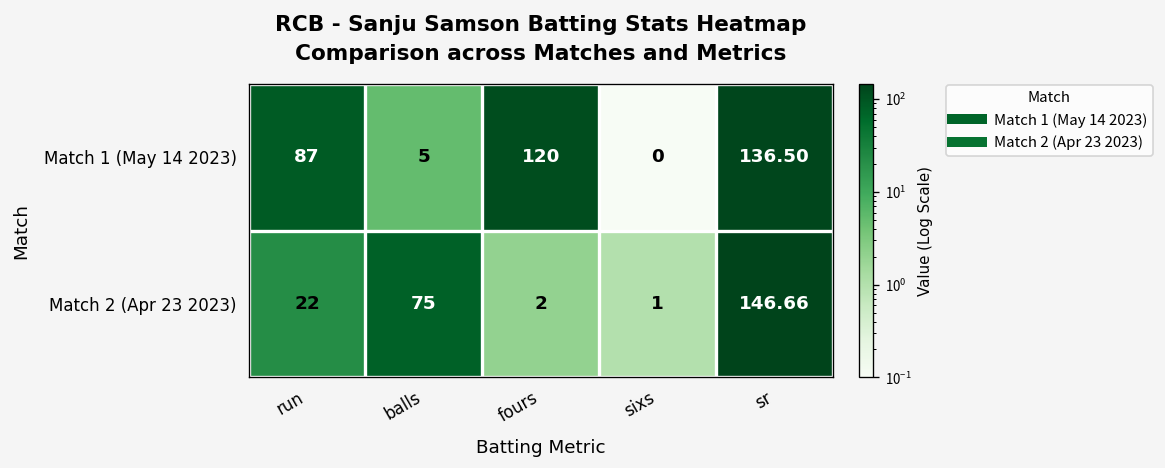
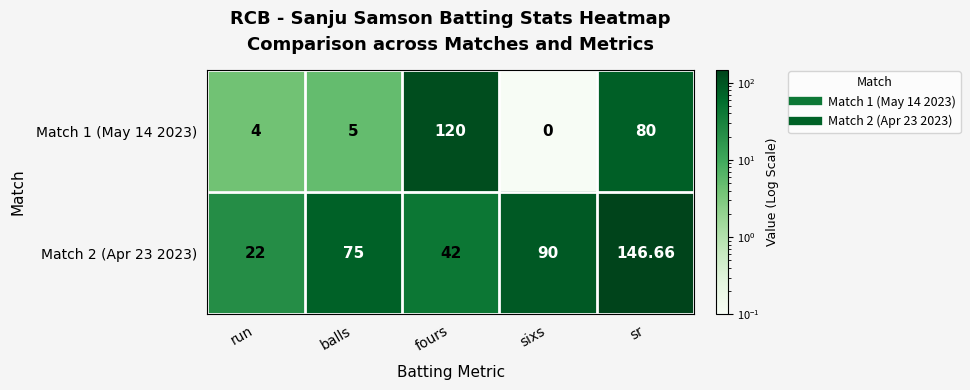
  {
    "Match 1 (May 14 2023)": {
-     "run": 87,
+     "run": 4,
      "balls": 5,
      "fours": 120,
      "sixs": 0,
-     "sr": 136.50
+     "sr": 80
    },
    "Match 2 (Apr 23 2023)": {
      "run": 22,
      "balls": 75,
-     "fours": 2,
-     "sixs": 1,
+     "fours": 42,
+     "sixs": 90,
      "sr": 146.66
    }
  }
